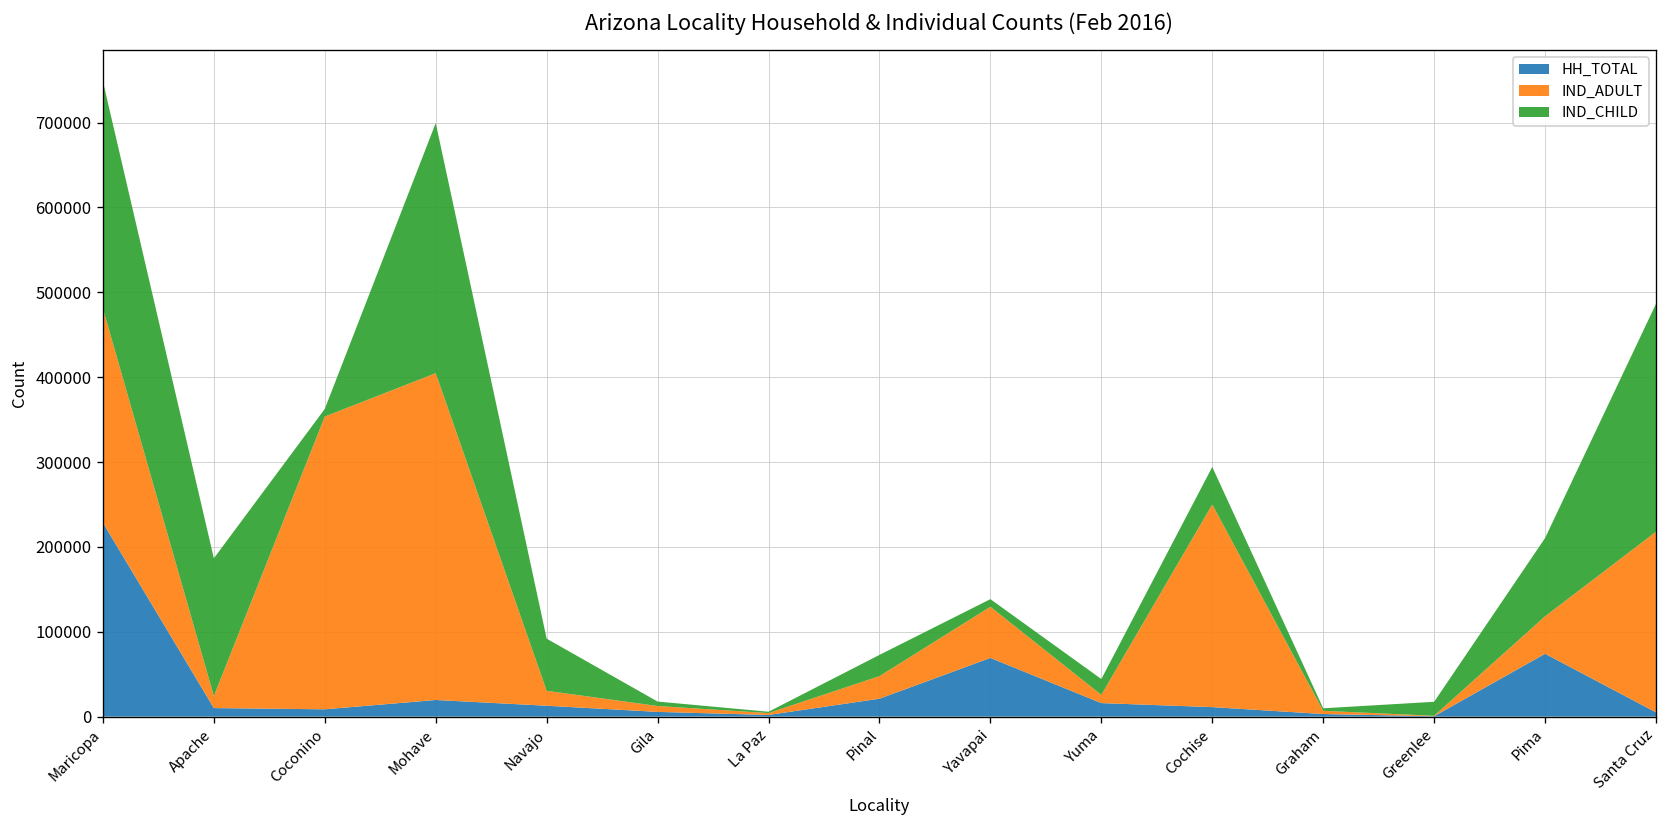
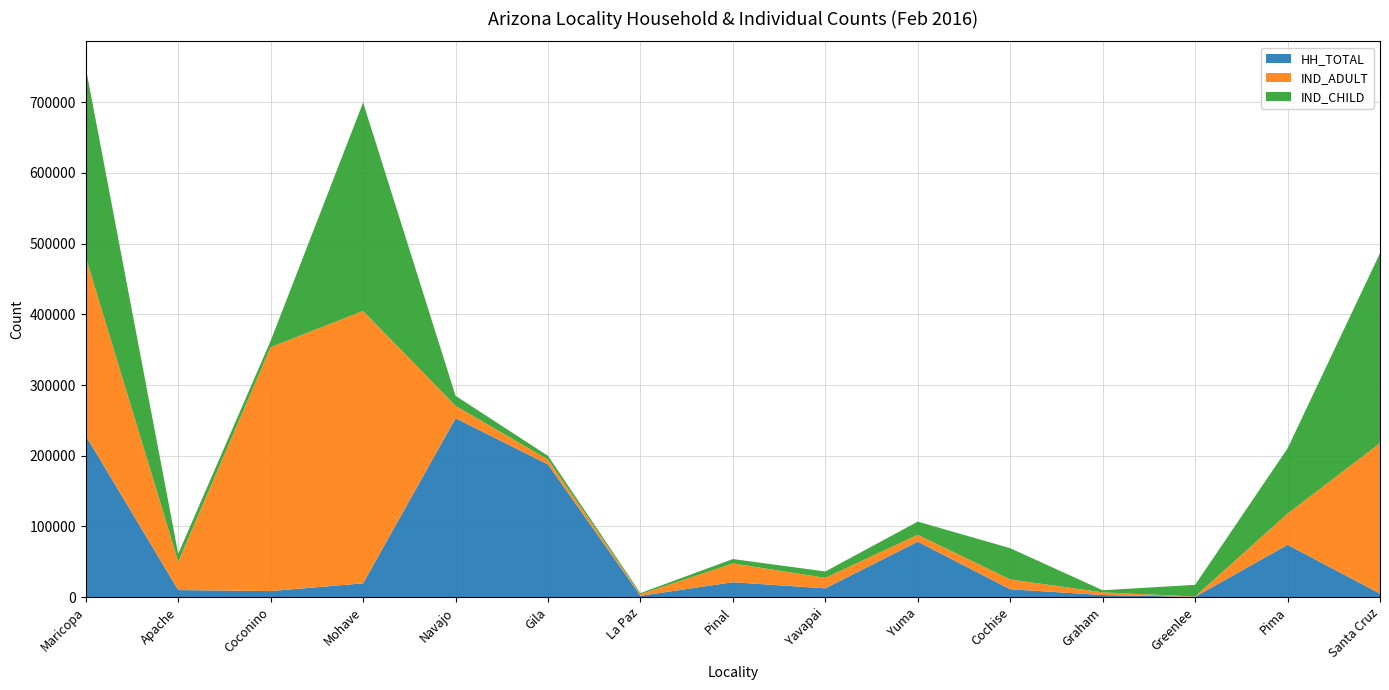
  {
    "HH_TOTAL": {
      "Maricopa": 230000,
      "Apache": 10000,
      "Coconino": 10000,
      "Mohave": 20000,
-     "Navajo": 10000,
-     "Gila": 10000,
+     "Navajo": 250000,
+     "Gila": 190000,
      "Pinal": 20000,
-     "Yavapai": 70000,
-     "Yuma": 20000,
+     "Yavapai": 10000,
+     "Yuma": 80000,
      "Cochise": 10000,
      "Pima": 70000,
      "Santa Cruz": 10000
    },
    "IND_ADULT": {
      "Maricopa": 250000,
-     "Apache": 10000,
+     "Apache": 40000,
      "Coconino": 350000,
      "Mohave": 390000,
      "Navajo": 20000,
      "Gila": 10000,
      "Pinal": 30000,
-     "Yavapai": 60000,
+     "Yavapai": 10000,
      "Yuma": 10000,
-     "Cochise": 240000,
+     "Cochise": 10000,
      "Pima": 40000,
      "Santa Cruz": 210000
    },
    "IND_CHILD": {
      "Maricopa": 270000,
-     "Apache": 160000,
+     "Apache": 10000,
      "Coconino": 10000,
      "Mohave": 290000,
-     "Navajo": 60000,
+     "Navajo": 10000,
      "Gila": 10000,
-     "Pinal": 30000,
+     "Pinal": 10000,
      "Yavapai": 10000,
      "Yuma": 20000,
      "Cochise": 40000,
      "Greenlee": 20000,
      "Pima": 90000,
      "Santa Cruz": 270000
    }
  }
